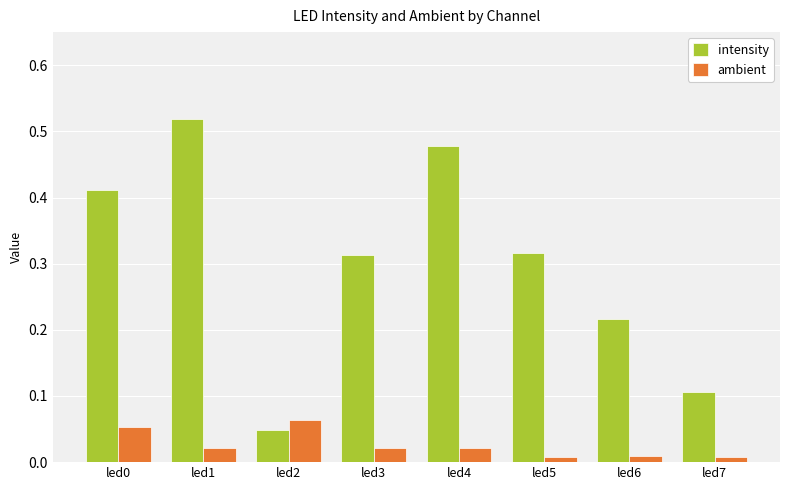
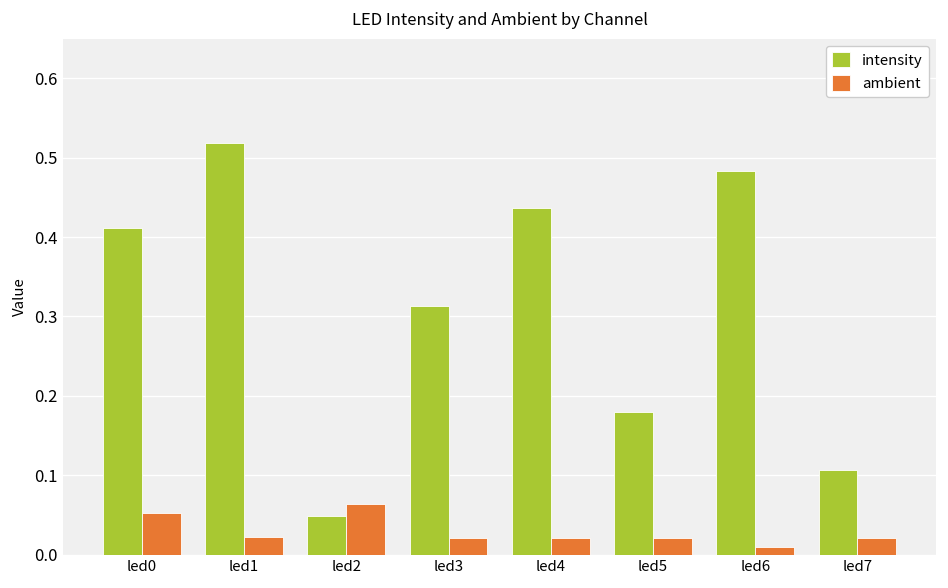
  {
    "intensity": {
      "led0": 0.41,
      "led1": 0.52,
      "led2": 0.05,
      "led3": 0.31,
-     "led4": 0.48,
-     "led5": 0.32,
-     "led6": 0.22,
+     "led4": 0.44,
+     "led5": 0.18,
+     "led6": 0.48,
      "led7": 0.11
    },
    "ambient": {
      "led0": 0.05,
      "led1": 0.02,
      "led2": 0.06,
      "led3": 0.02,
      "led4": 0.02,
-     "led5": 0.01,
+     "led5": 0.02,
      "led6": 0.01,
-     "led7": 0.01
+     "led7": 0.02
    }
  }
